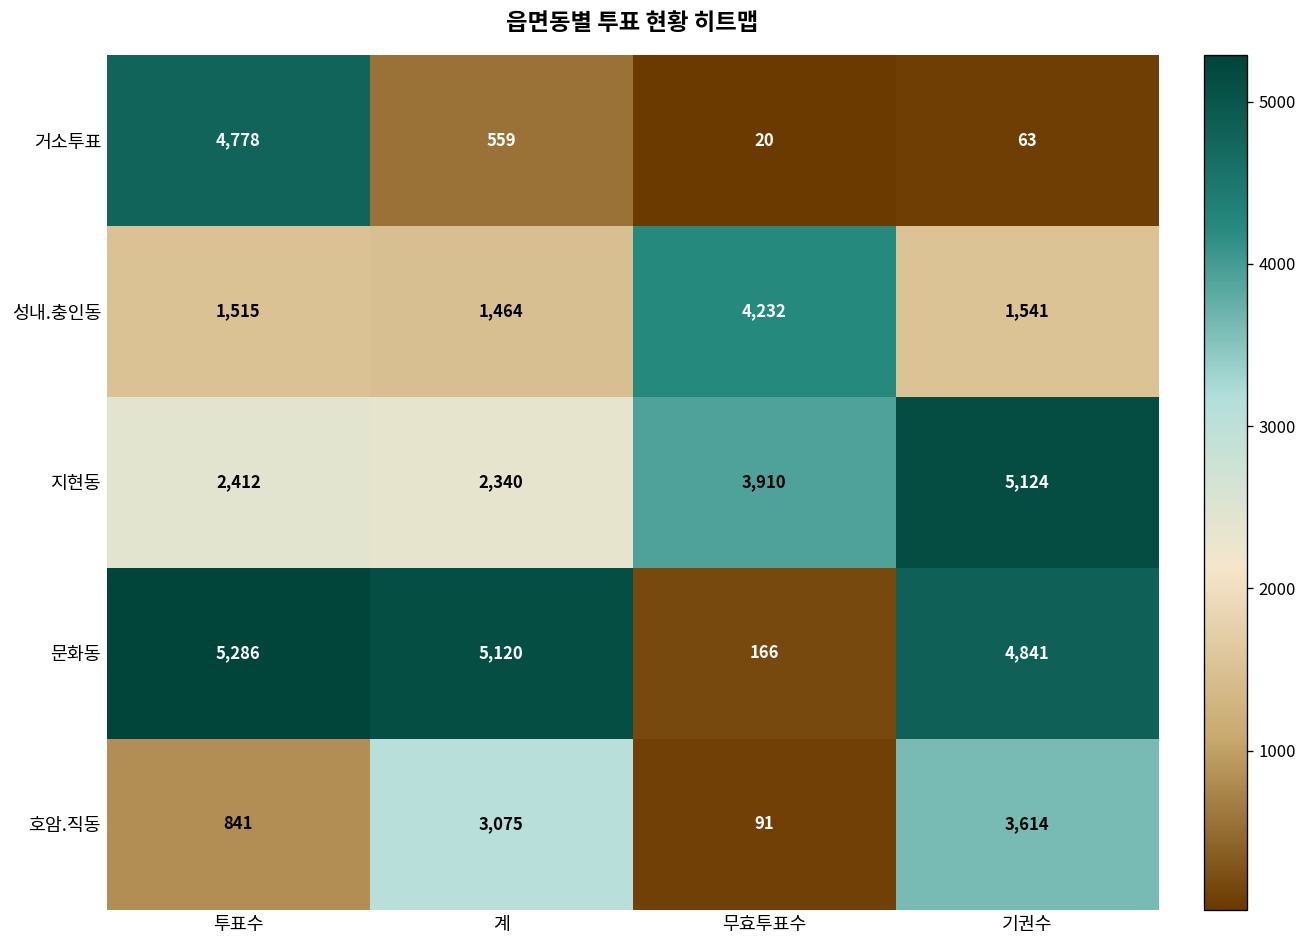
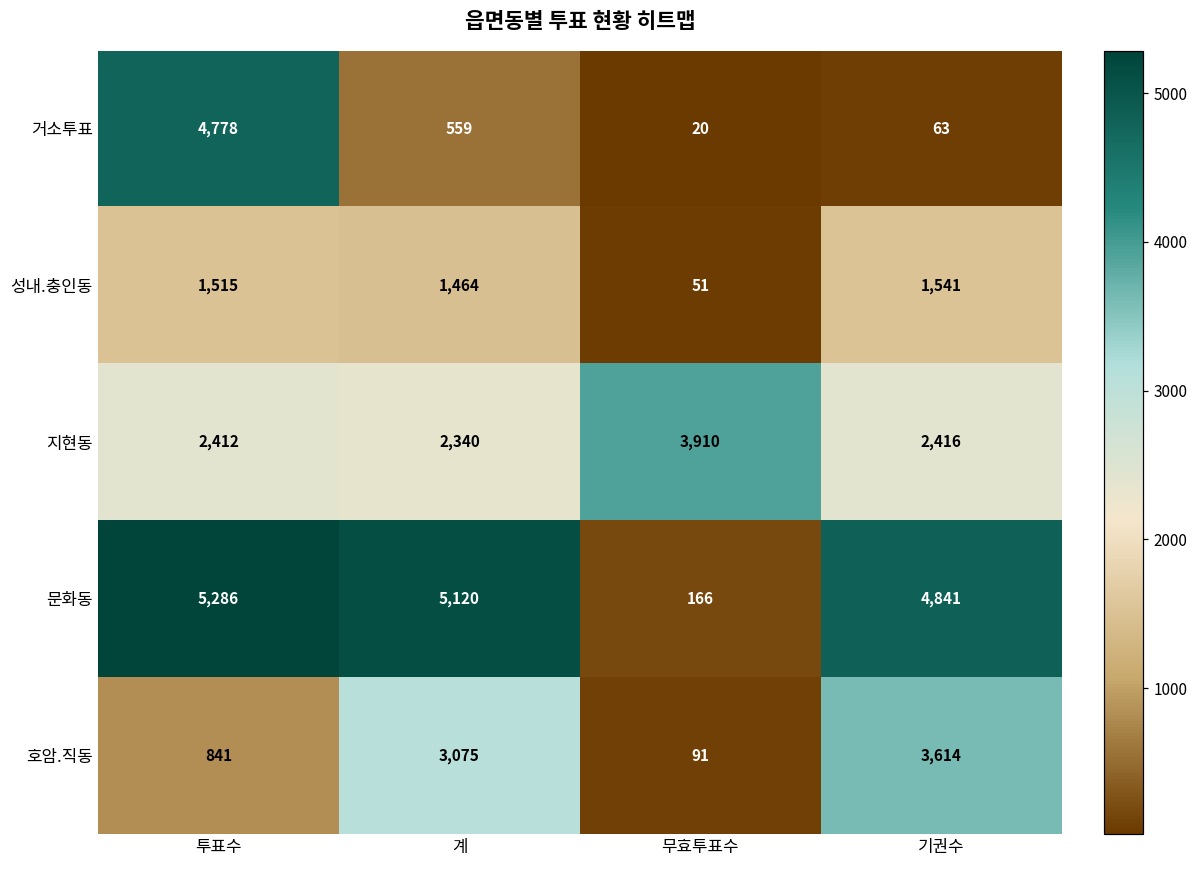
  {
    "거소투표": {
      "투표수": "4,778",
      "계": "559",
      "무효투표수": "20",
      "기권수": "63"
    },
    "성내.충인동": {
      "투표수": "1,515",
      "계": "1,464",
-     "무효투표수": "4,232",
+     "무효투표수": "51",
      "기권수": "1,541"
    },
    "지현동": {
      "투표수": "2,412",
      "계": "2,340",
      "무효투표수": "3,910",
-     "기권수": "5,124"
+     "기권수": "2,416"
    },
    "문화동": {
      "투표수": "5,286",
      "계": "5,120",
      "무효투표수": "166",
      "기권수": "4,841"
    },
    "호암.직동": {
      "투표수": "841",
      "계": "3,075",
      "무효투표수": "91",
      "기권수": "3,614"
    }
  }
